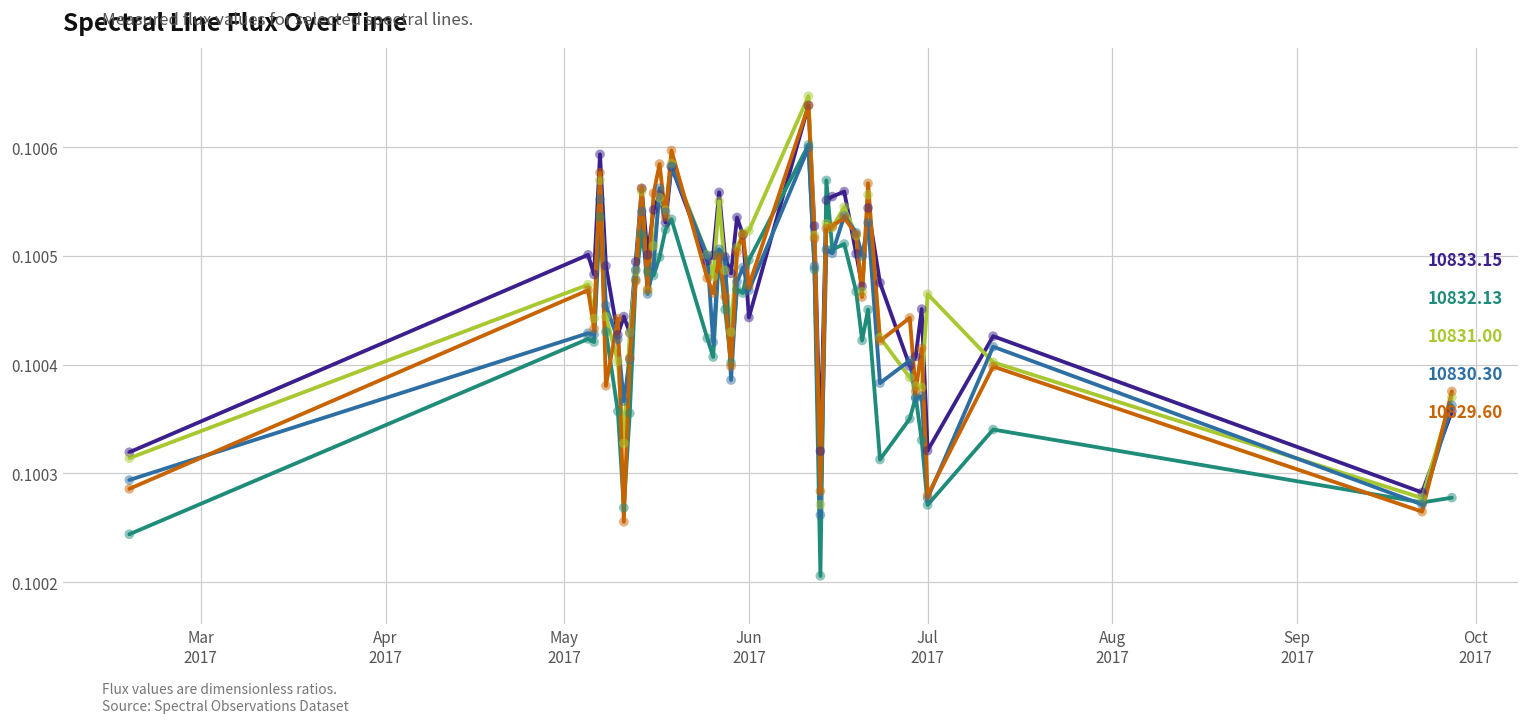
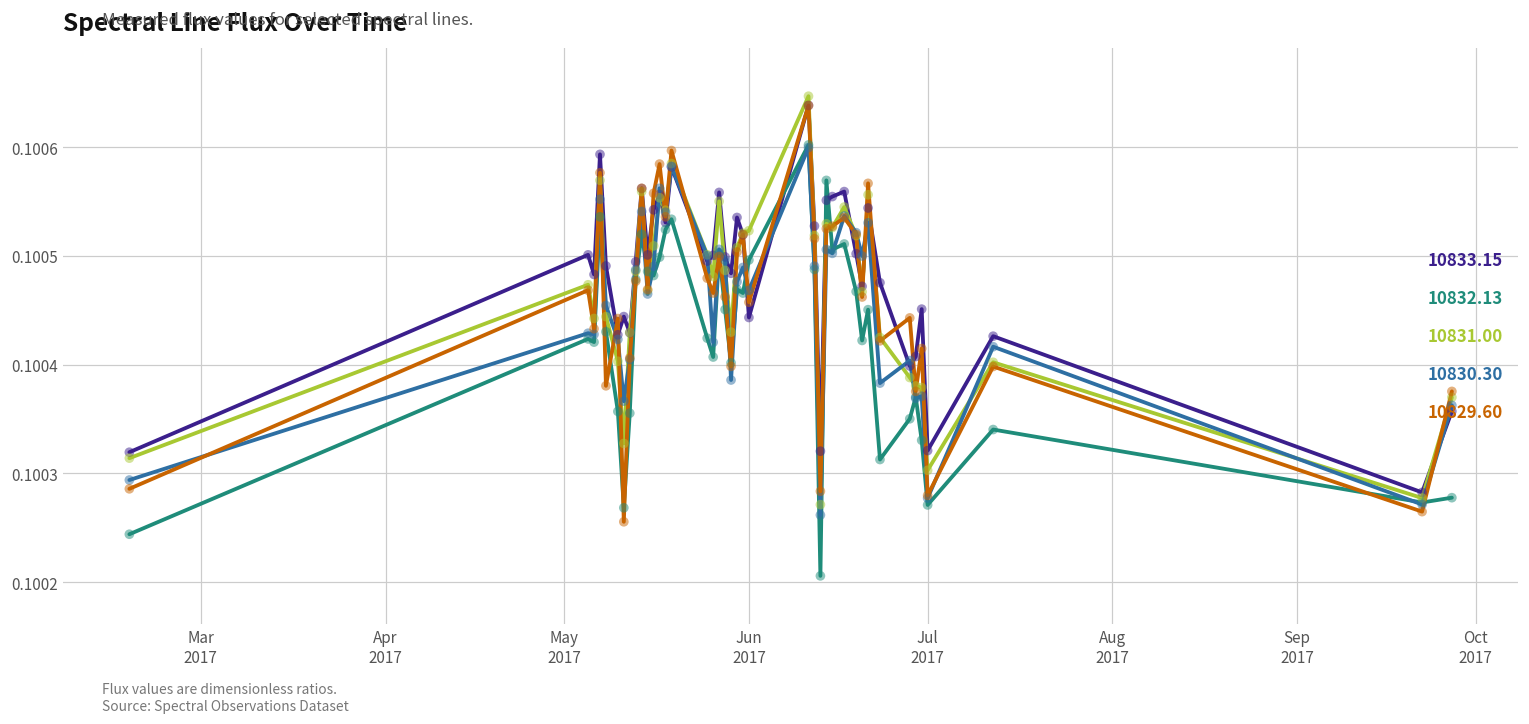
  {
    "10833.15": {
      "Jun 2017": 0.10044,
      "Jul 2017": 0.10032
    },
    "10831.00": {
      "Jun 2017": 0.10052,
-     "Jul 2017": 0.10046
+     "Jul 2017": 0.10030
    },
    "10829.60": {
-     "Jun 2017": 0.10047
+     "Jun 2017": 0.10046
    }
  }
